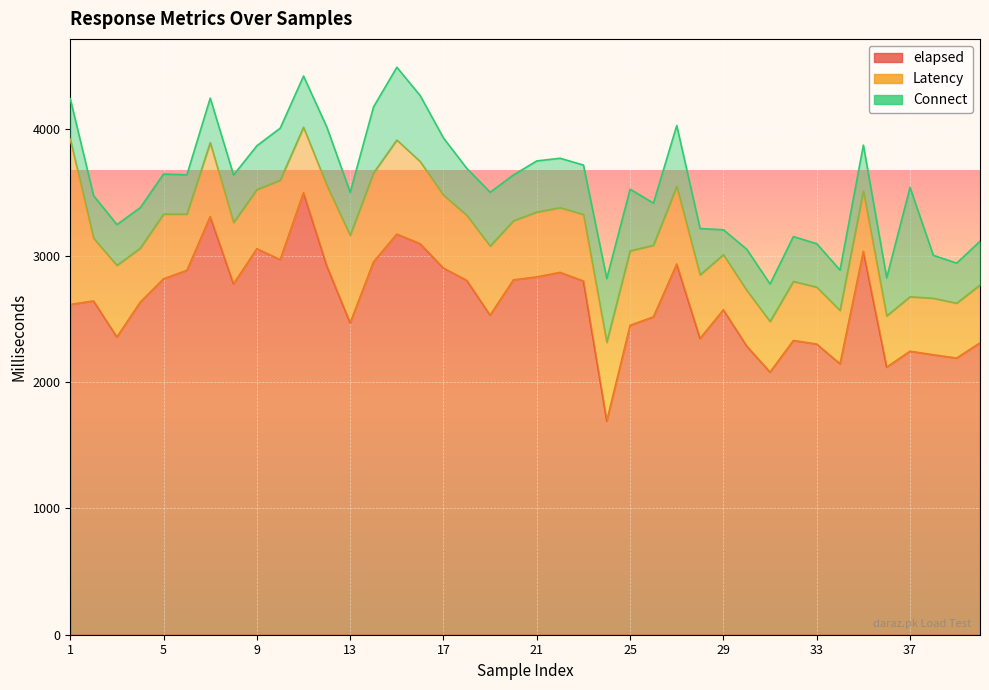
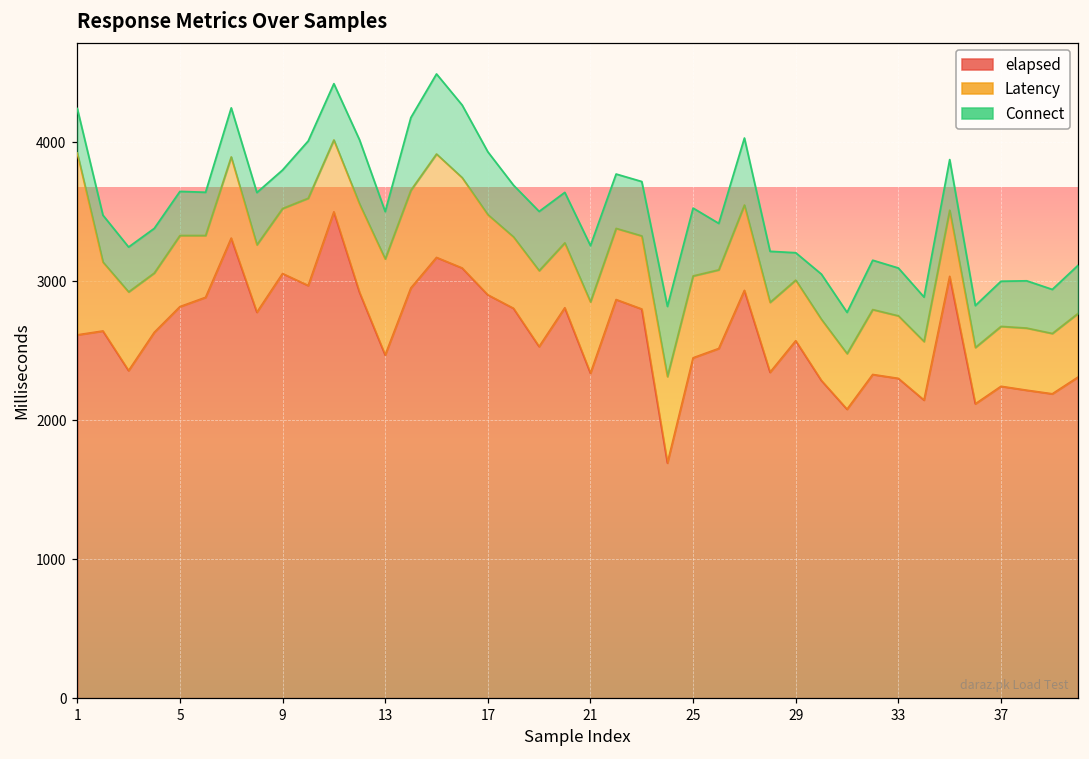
  {
    "elapsed": {
      "1": 2610,
      "5": 2820,
      "9": 3050,
      "13": 2470,
      "17": 2900,
-     "21": 2830,
+     "21": 2340,
      "25": 2450,
      "29": 2570,
      "33": 2300,
      "37": 2240
    },
    "Latency": {
      "1": 1310,
      "5": 510,
      "9": 470,
      "13": 690,
      "17": 580,
      "21": 510,
      "25": 590,
      "29": 440,
      "33": 450,
      "37": 430
    },
    "Connect": {
      "1": 320,
      "5": 320,
-     "9": 350,
+     "9": 280,
      "13": 340,
      "17": 450,
      "21": 410,
      "25": 490,
      "29": 200,
      "33": 340,
-     "37": 870
+     "37": 330
    }
  }
